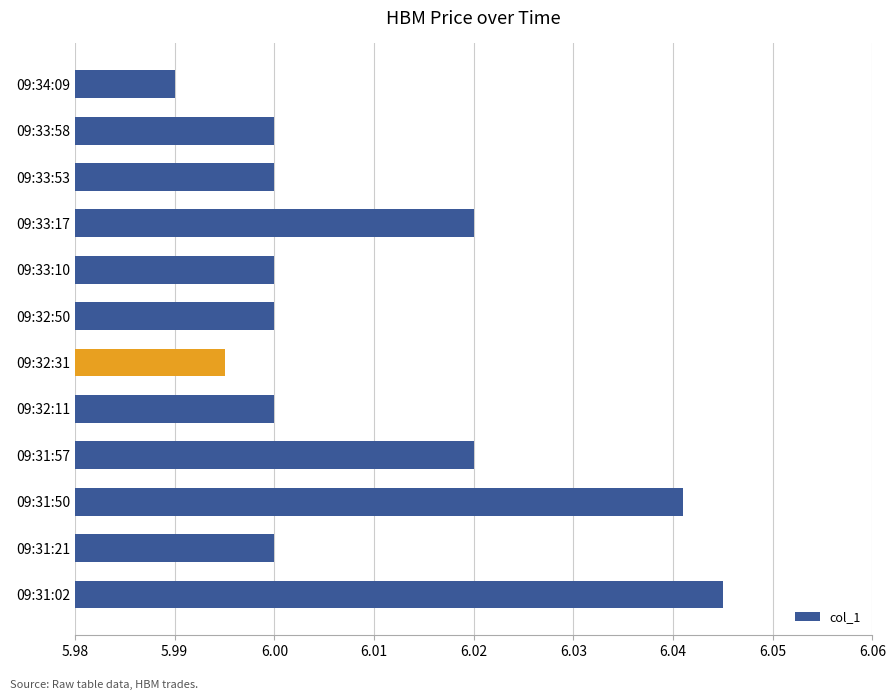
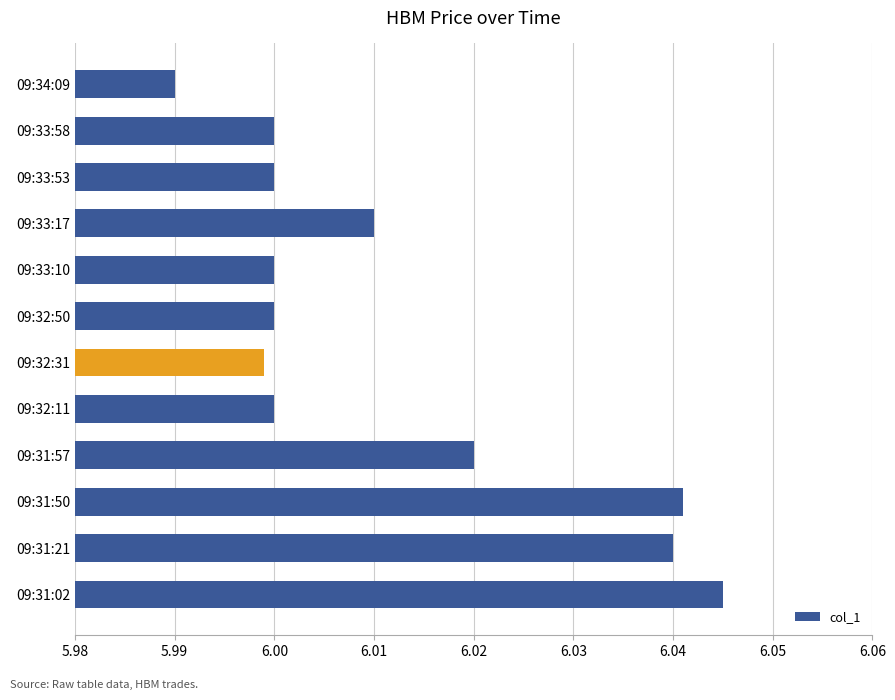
  {
    "09:34:09": 5.990,
    "09:33:58": 6.000,
    "09:33:53": 6.000,
-   "09:33:17": 6.02,
+   "09:33:17": 6.01,
    "09:33:10": 6.000,
    "09:32:50": 6.000,
-   "09:32:31": 5.995,
+   "09:32:31": 5.999,
    "09:32:11": 6.000,
    "09:31:57": 6.020,
    "09:31:50": 6.041,
-   "09:31:21": 6.00,
+   "09:31:21": 6.04,
    "09:31:02": 6.045
  }
